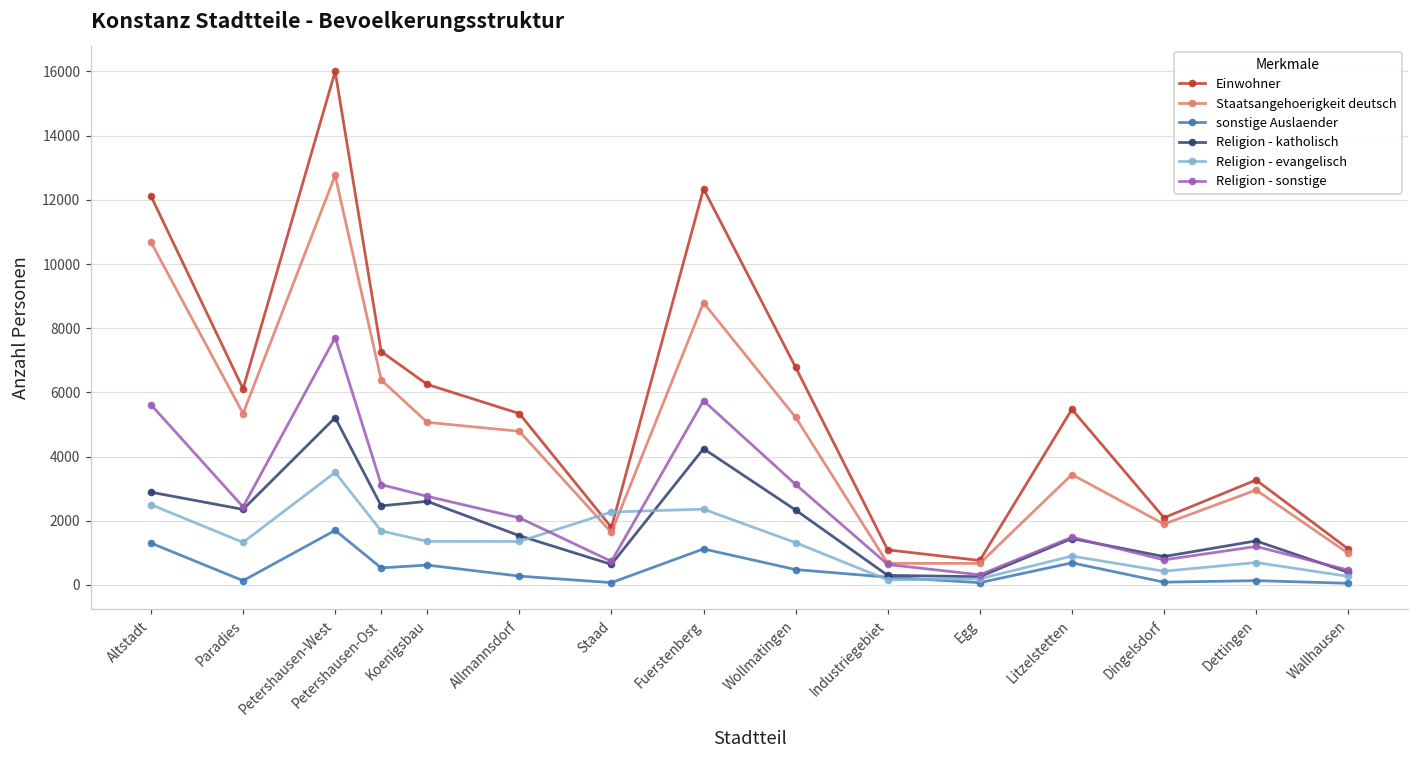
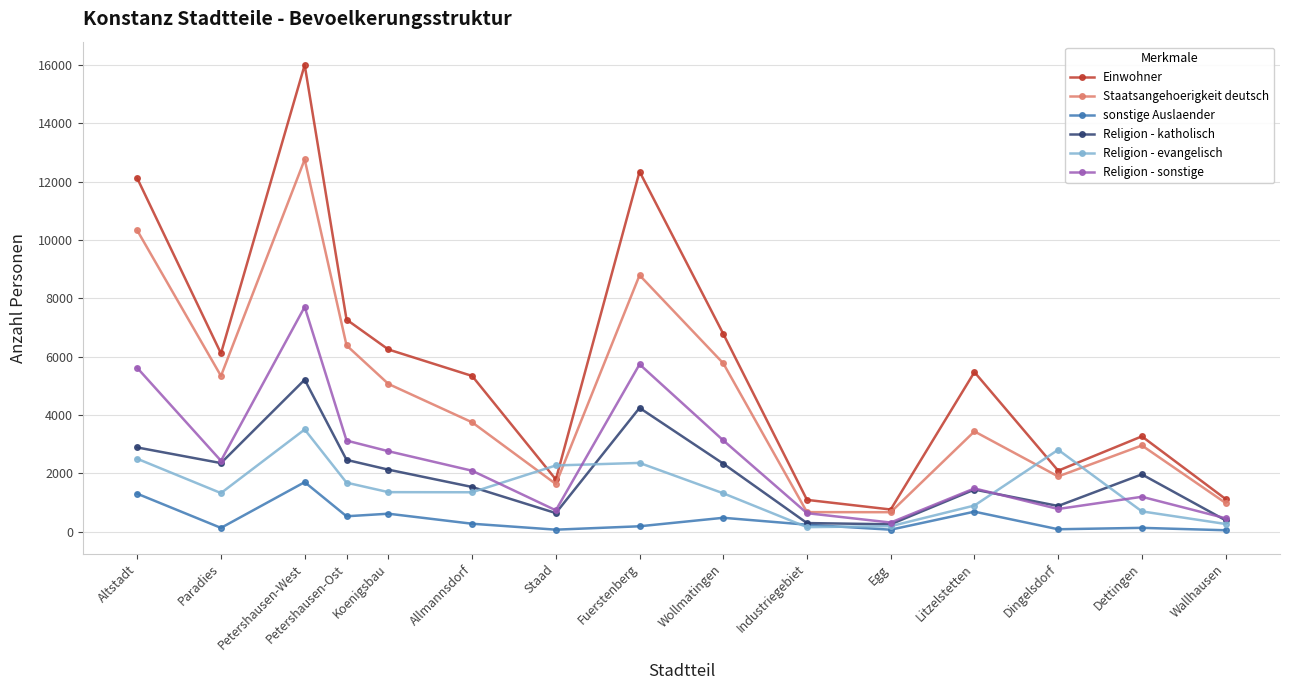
  {
    "Einwohner": {
      "Altstadt": 12100,
      "Paradies": 6100,
      "Petershausen-West": 16000,
      "Petershausen-Ost": 7300,
      "Koenigsbau": 6200,
      "Allmannsdorf": 5300,
      "Staad": 1800,
      "Fuerstenberg": 12300,
      "Wollmatingen": 6800,
      "Industriegebiet": 1100,
      "Egg": 800,
      "Litzelstetten": 5500,
      "Dingelsdorf": 2100,
      "Dettingen": 3300,
      "Wallhausen": 1100
    },
    "Staatsangehoerigkeit deutsch": {
-     "Altstadt": 10700,
+     "Altstadt": 10300,
      "Paradies": 5300,
      "Petershausen-West": 12800,
      "Petershausen-Ost": 6400,
      "Koenigsbau": 5100,
-     "Allmannsdorf": 4800,
+     "Allmannsdorf": 3800,
      "Staad": 1600,
      "Fuerstenberg": 8800,
-     "Wollmatingen": 5200,
+     "Wollmatingen": 5800,
      "Egg": 700,
      "Litzelstetten": 3400,
      "Dingelsdorf": 1900,
      "Dettingen": 3000,
      "Wallhausen": 1000
    },
    "sonstige Auslaender": {
      "Altstadt": 1300,
      "Paradies": 100,
      "Petershausen-West": 1700,
      "Petershausen-Ost": 500,
      "Koenigsbau": 600,
      "Allmannsdorf": 300,
      "Staad": 100,
-     "Fuerstenberg": 1100,
+     "Fuerstenberg": 200,
      "Wollmatingen": 500,
      "Egg": 100,
      "Litzelstetten": 700,
      "Dingelsdorf": 100,
      "Dettingen": 100,
      "Wallhausen": 100
    },
    "Religion - katholisch": {
      "Altstadt": 2900,
      "Petershausen-West": 5200,
      "Petershausen-Ost": 2500,
-     "Koenigsbau": 2600,
+     "Koenigsbau": 2100,
      "Allmannsdorf": 1500,
      "Staad": 600,
      "Fuerstenberg": 4200,
      "Wollmatingen": 2300,
      "Dingelsdorf": 900,
-     "Dettingen": 1400
+     "Dettingen": 2000
    },
    "Religion - evangelisch": {
      "Altstadt": 2500,
      "Paradies": 1300,
      "Petershausen-West": 3500,
      "Petershausen-Ost": 1700,
      "Koenigsbau": 1400,
      "Allmannsdorf": 1400,
      "Staad": 2300,
      "Fuerstenberg": 2400,
      "Wollmatingen": 1300,
      "Litzelstetten": 900,
-     "Dingelsdorf": 400,
+     "Dingelsdorf": 2800,
      "Dettingen": 700,
      "Wallhausen": 300
    },
    "Religion - sonstige": {
      "Altstadt": 5600,
      "Petershausen-West": 7700,
      "Petershausen-Ost": 3100,
      "Koenigsbau": 2800,
      "Allmannsdorf": 2100,
      "Staad": 700,
      "Fuerstenberg": 5700,
      "Wollmatingen": 3100,
      "Dingelsdorf": 800,
      "Dettingen": 1200
    }
  }
